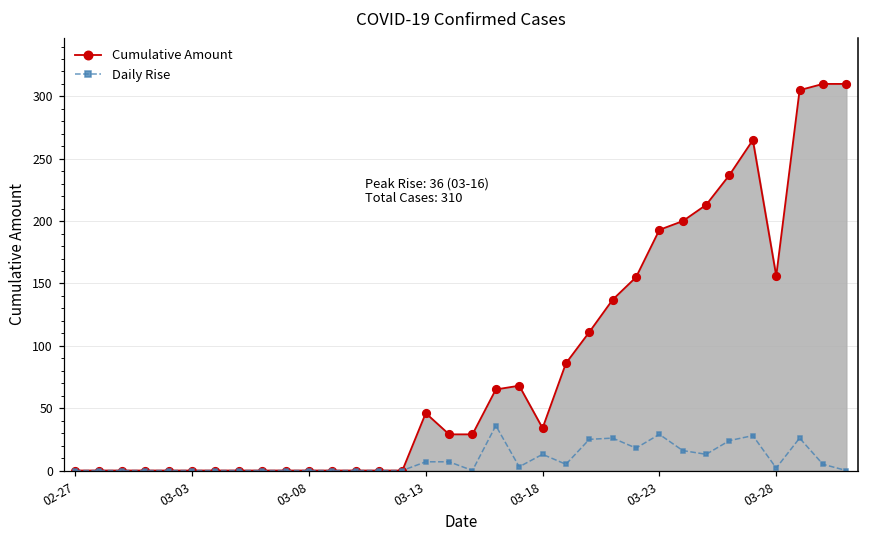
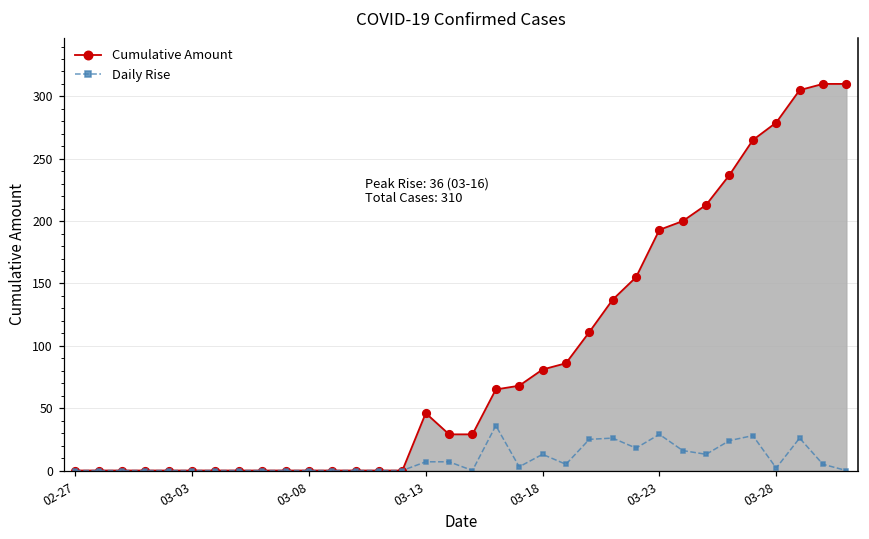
  {
    "Cumulative Amount": {
      "03-13": 46,
-     "03-18": 34,
+     "03-18": 81,
      "03-23": 193,
-     "03-28": 156
+     "03-28": 279
    },
    "Daily Rise": {
      "03-13": 7,
      "03-18": 13,
      "03-23": 29,
      "03-28": 2
    }
  }
